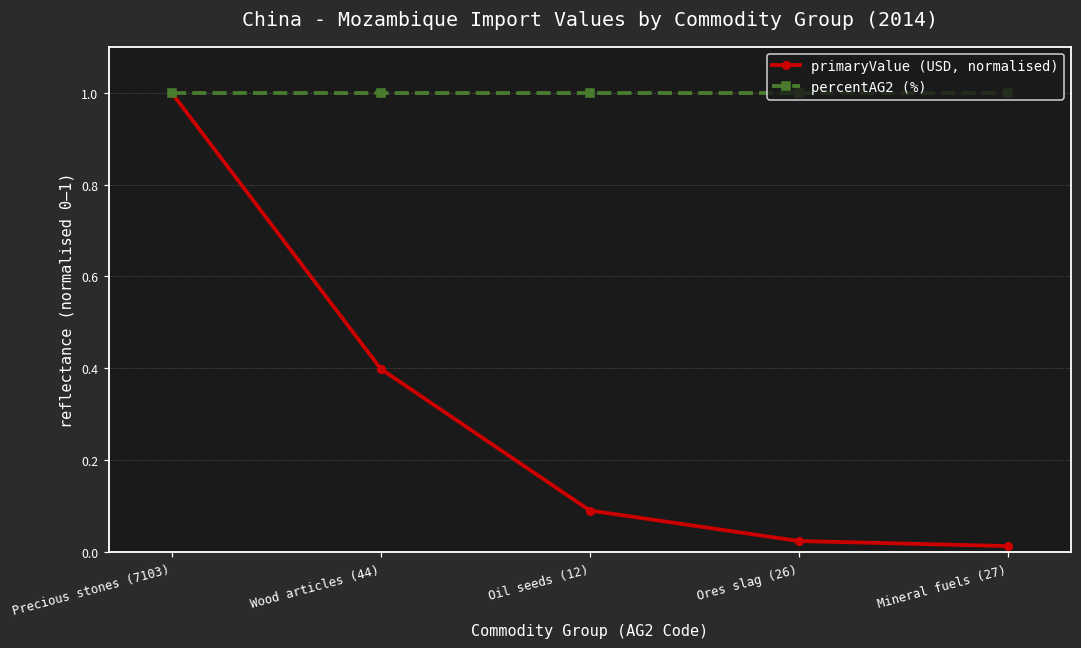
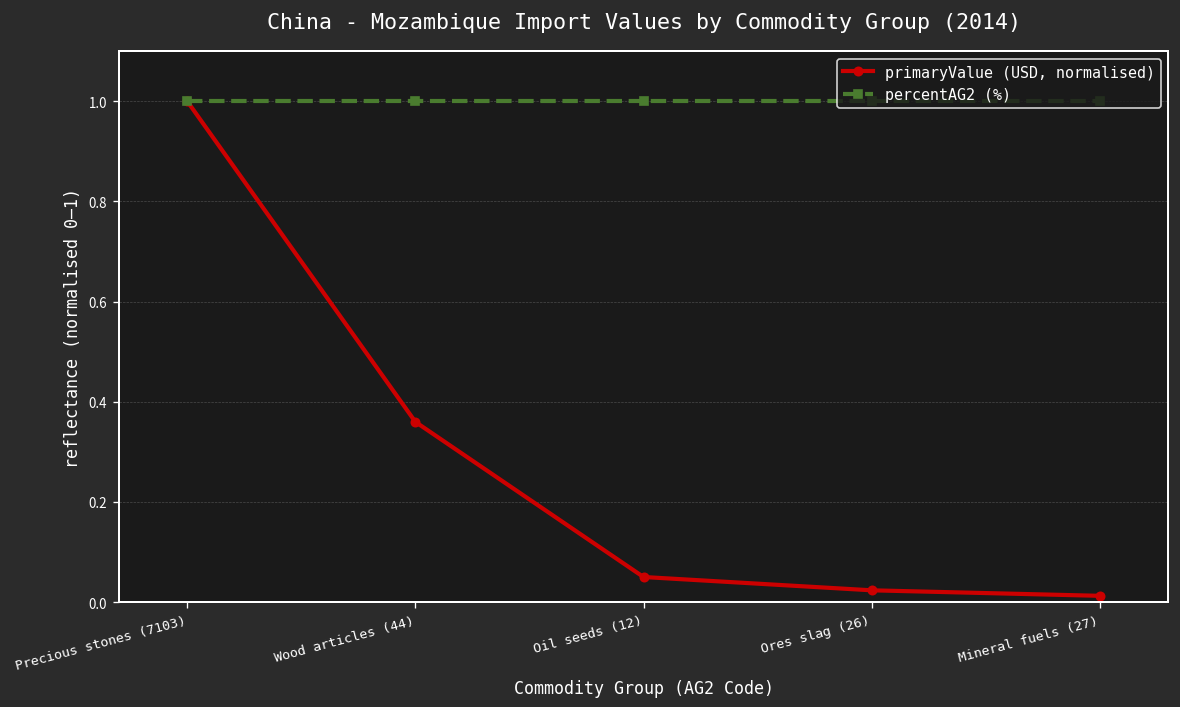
  {
    "primaryValue (USD, normalised)": {
-     "Wood articles (44)": 0.40,
-     "Oil seeds (12)": 0.09,
+     "Wood articles (44)": 0.36,
+     "Oil seeds (12)": 0.05,
      "Ores slag (26)": 0.02,
      "Mineral fuels (27)": 0.01
    },
    "percentAG2 (%)": {
      "Wood articles (44)": 1.00,
      "Oil seeds (12)": 1.00
    }
  }
